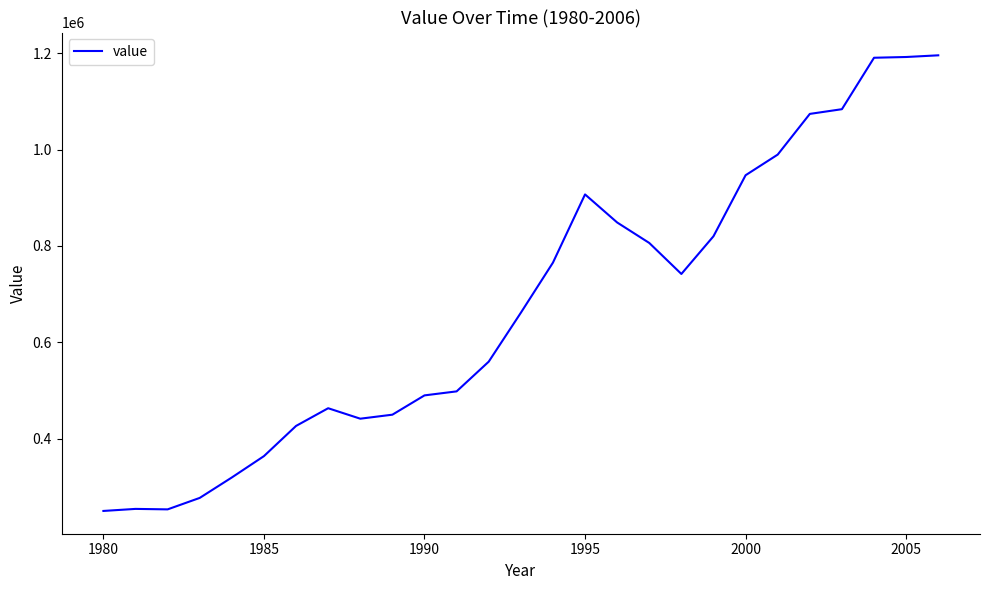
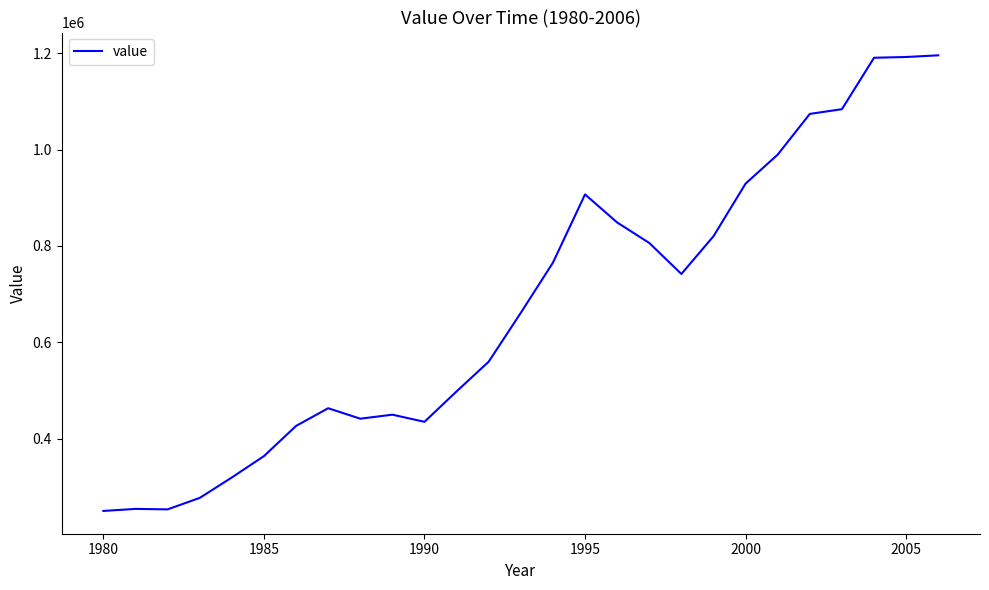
  {
    "1980": 250000,
    "1985": 360000,
-   "1990": 490000,
+   "1990": 430000,
    "1995": 910000,
-   "2000": 950000,
+   "2000": 930000,
    "2005": 1190000
  }
